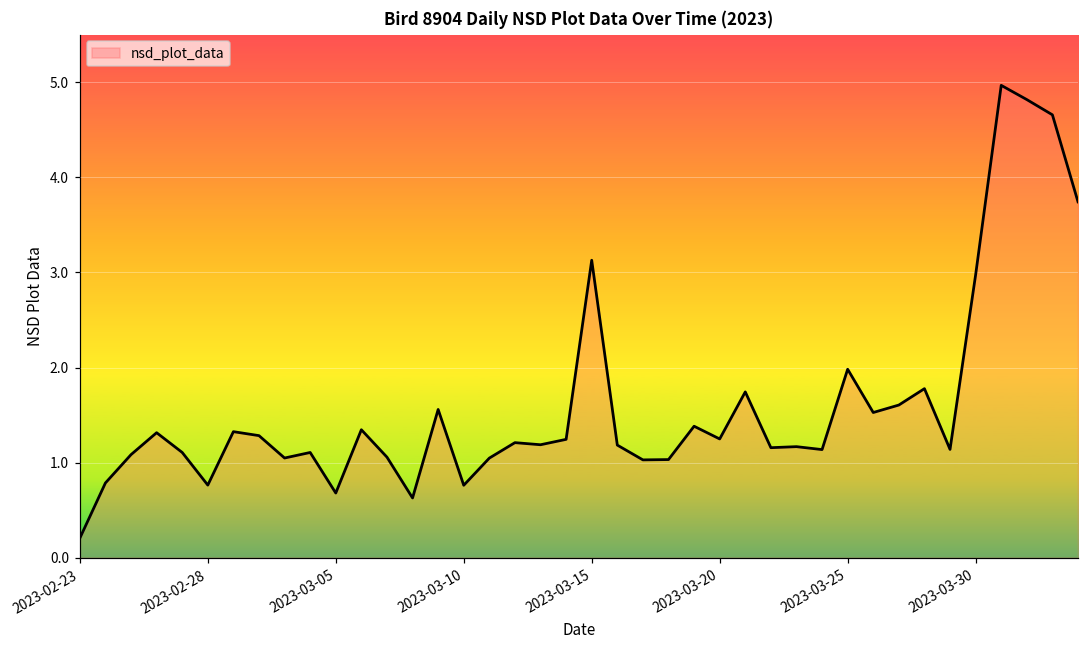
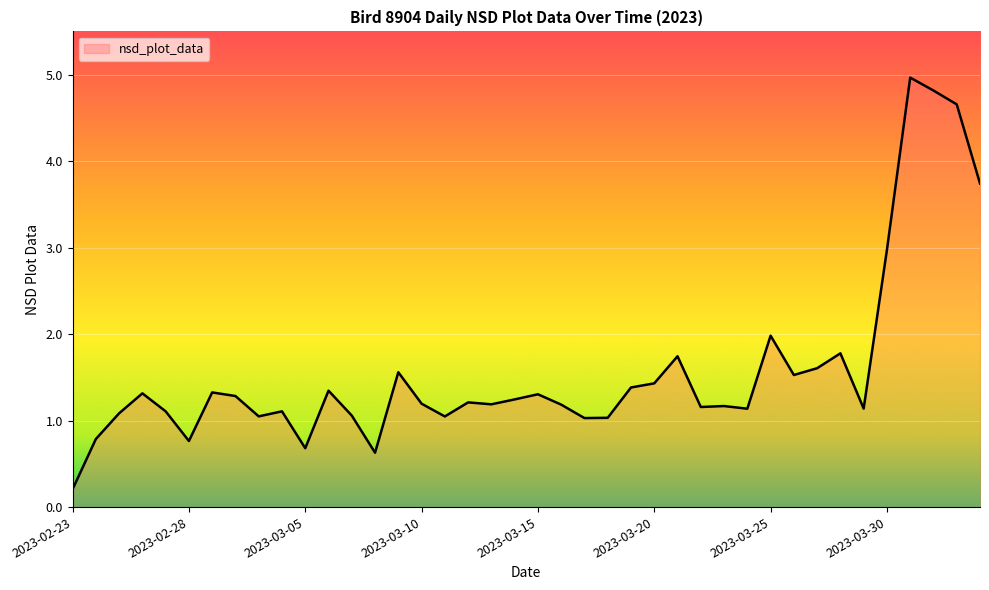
  {
    "2023-02-23": 0.2,
    "2023-02-28": 0.8,
    "2023-03-05": 0.7,
-   "2023-03-10": 0.8,
-   "2023-03-15": 3.1,
-   "2023-03-20": 1.2,
+   "2023-03-10": 1.2,
+   "2023-03-15": 1.3,
+   "2023-03-20": 1.4,
    "2023-03-25": 2.0,
    "2023-03-30": 3.0
  }
